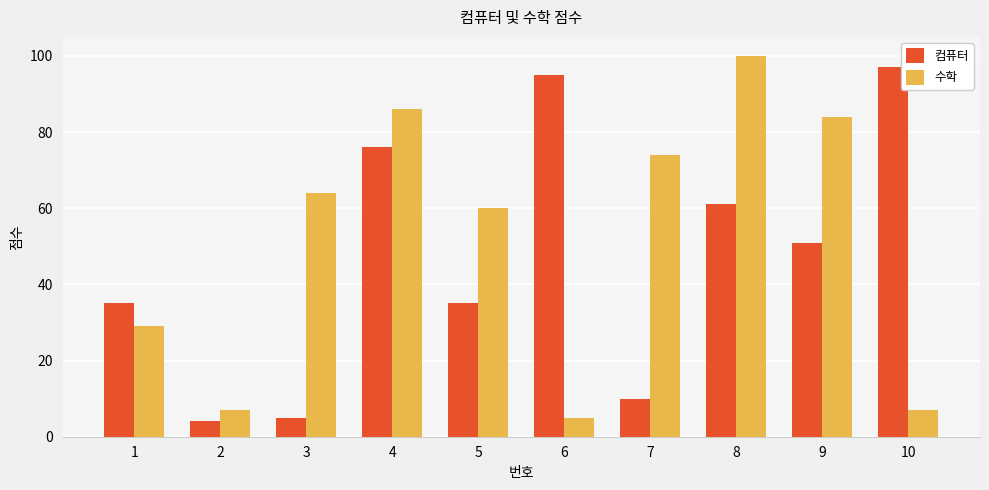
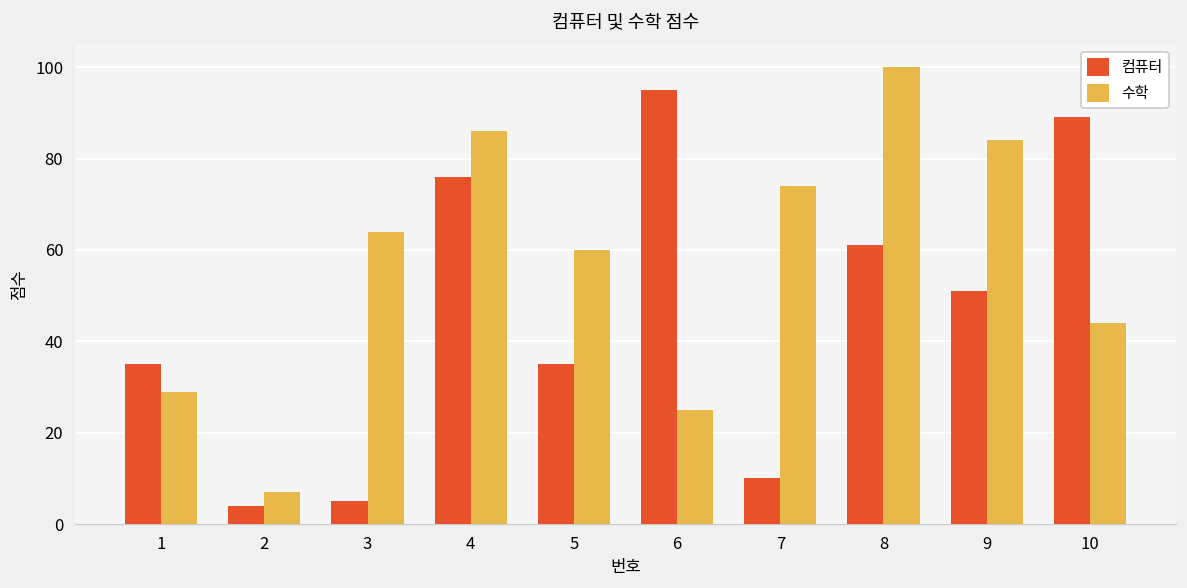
  {
    "컴퓨터": {
      "1": 35,
      "2": 4,
      "3": 5,
      "4": 76,
      "5": 35,
      "6": 95,
      "7": 10,
      "8": 61,
      "9": 51,
-     "10": 97
+     "10": 89
    },
    "수학": {
      "1": 29,
      "2": 7,
      "3": 64,
      "4": 86,
      "5": 60,
-     "6": 5,
+     "6": 25,
      "7": 74,
      "8": 100,
      "9": 84,
-     "10": 7
+     "10": 44
    }
  }
